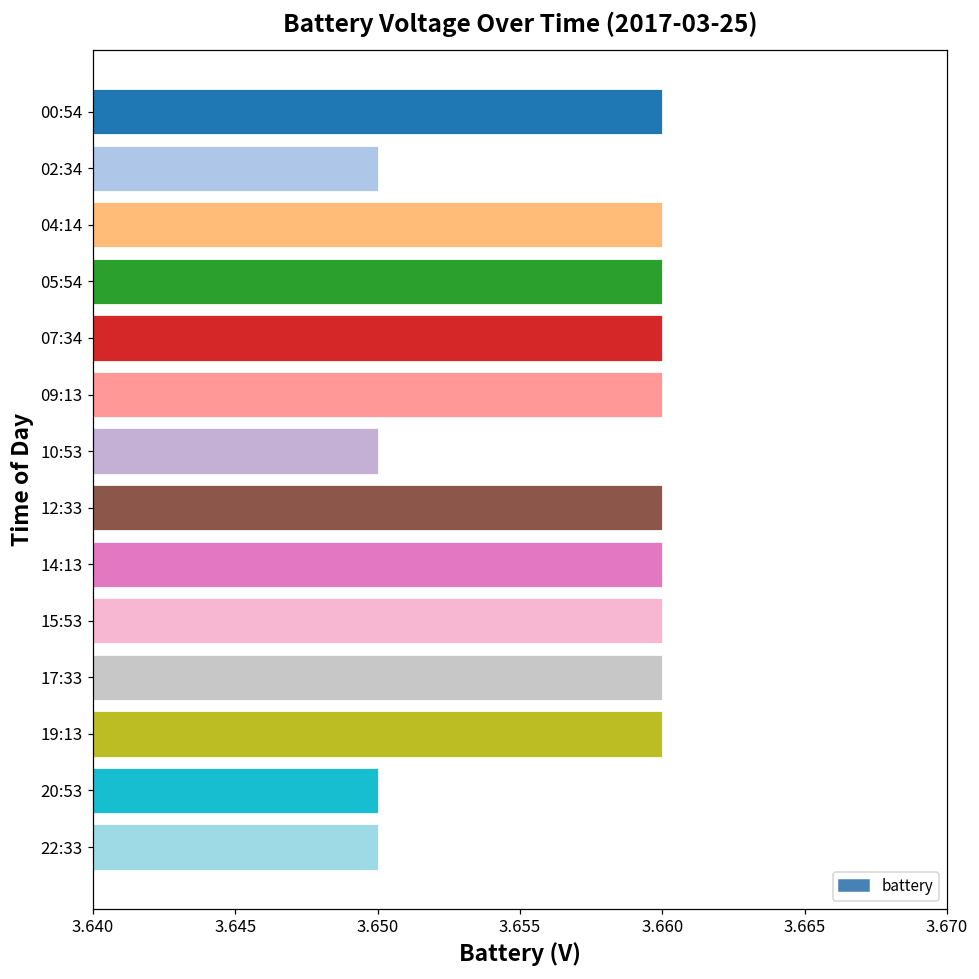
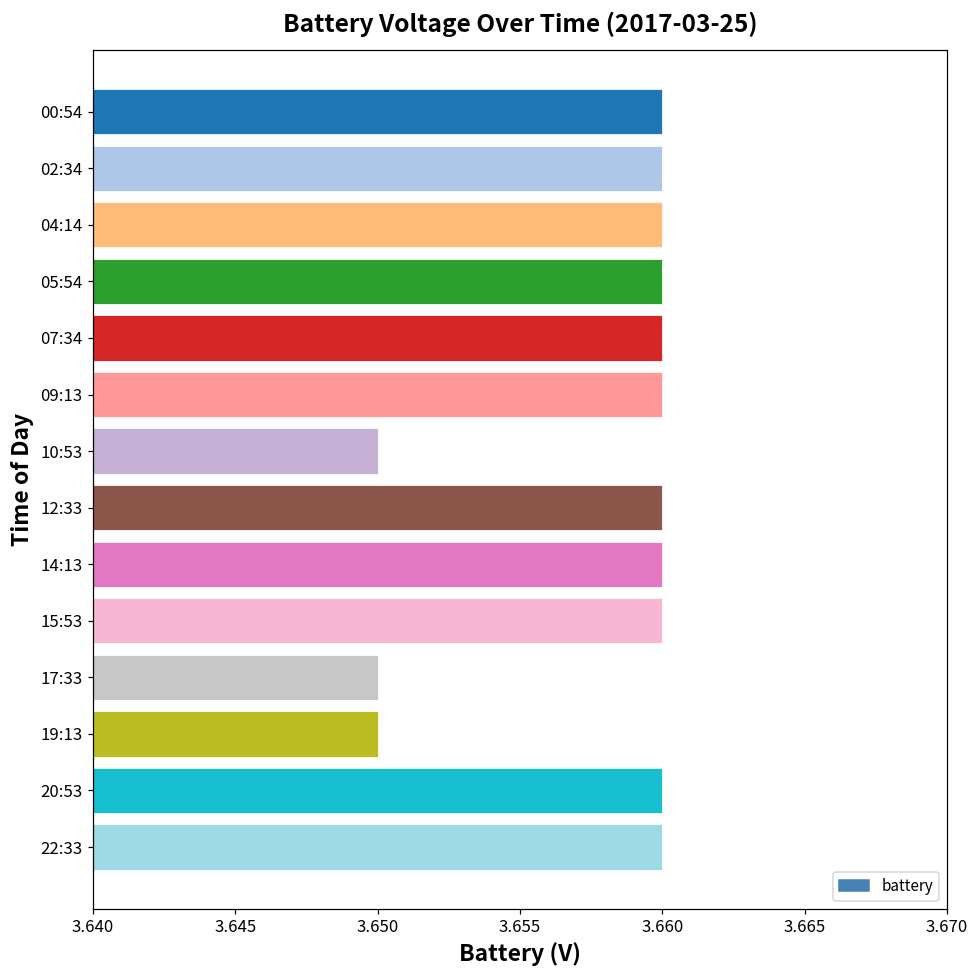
  {
    "00:54": 3.66,
-   "02:34": 3.65,
+   "02:34": 3.66,
    "04:14": 3.66,
    "05:54": 3.66,
    "07:34": 3.66,
    "09:13": 3.66,
    "10:53": 3.65,
    "12:33": 3.66,
    "14:13": 3.66,
    "15:53": 3.66,
-   "17:33": 3.66,
-   "19:13": 3.66,
-   "20:53": 3.65,
-   "22:33": 3.65
+   "17:33": 3.65,
+   "19:13": 3.65,
+   "20:53": 3.66,
+   "22:33": 3.66
  }
